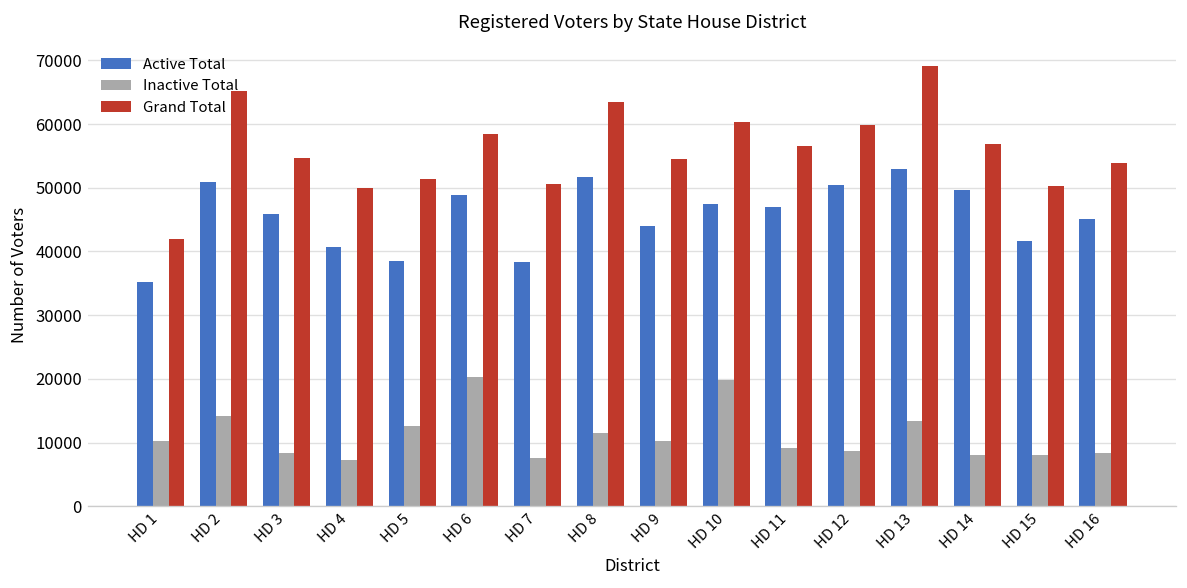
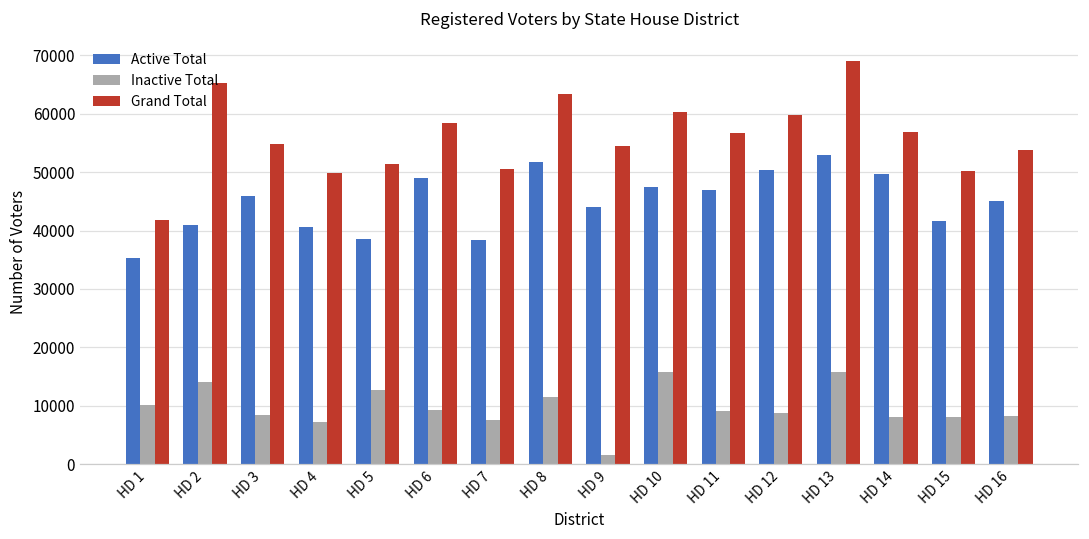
  {
    "Active Total": {
      "HD 1": 35000,
-     "HD 2": 51000,
+     "HD 2": 41000,
      "HD 3": 46000,
      "HD 4": 41000,
      "HD 5": 39000,
      "HD 6": 49000,
      "HD 7": 38000,
      "HD 8": 52000,
      "HD 9": 44000,
      "HD 10": 47000,
      "HD 11": 47000,
      "HD 12": 50000,
      "HD 13": 53000,
      "HD 14": 50000,
      "HD 15": 42000,
      "HD 16": 45000
    },
    "Inactive Total": {
      "HD 1": 10000,
      "HD 2": 14000,
      "HD 3": 8000,
      "HD 4": 7000,
      "HD 5": 13000,
-     "HD 6": 20000,
+     "HD 6": 9000,
      "HD 7": 8000,
      "HD 8": 12000,
-     "HD 9": 10000,
-     "HD 10": 20000,
+     "HD 9": 2000,
+     "HD 10": 16000,
      "HD 11": 9000,
      "HD 12": 9000,
-     "HD 13": 13000,
+     "HD 13": 16000,
      "HD 14": 8000,
      "HD 15": 8000,
      "HD 16": 8000
    },
    "Grand Total": {
      "HD 1": 42000,
      "HD 2": 65000,
      "HD 3": 55000,
      "HD 4": 50000,
      "HD 5": 51000,
      "HD 6": 58000,
      "HD 7": 51000,
      "HD 8": 63000,
      "HD 9": 54000,
      "HD 10": 60000,
      "HD 11": 57000,
      "HD 12": 60000,
      "HD 13": 69000,
      "HD 14": 57000,
      "HD 15": 50000,
      "HD 16": 54000
    }
  }
